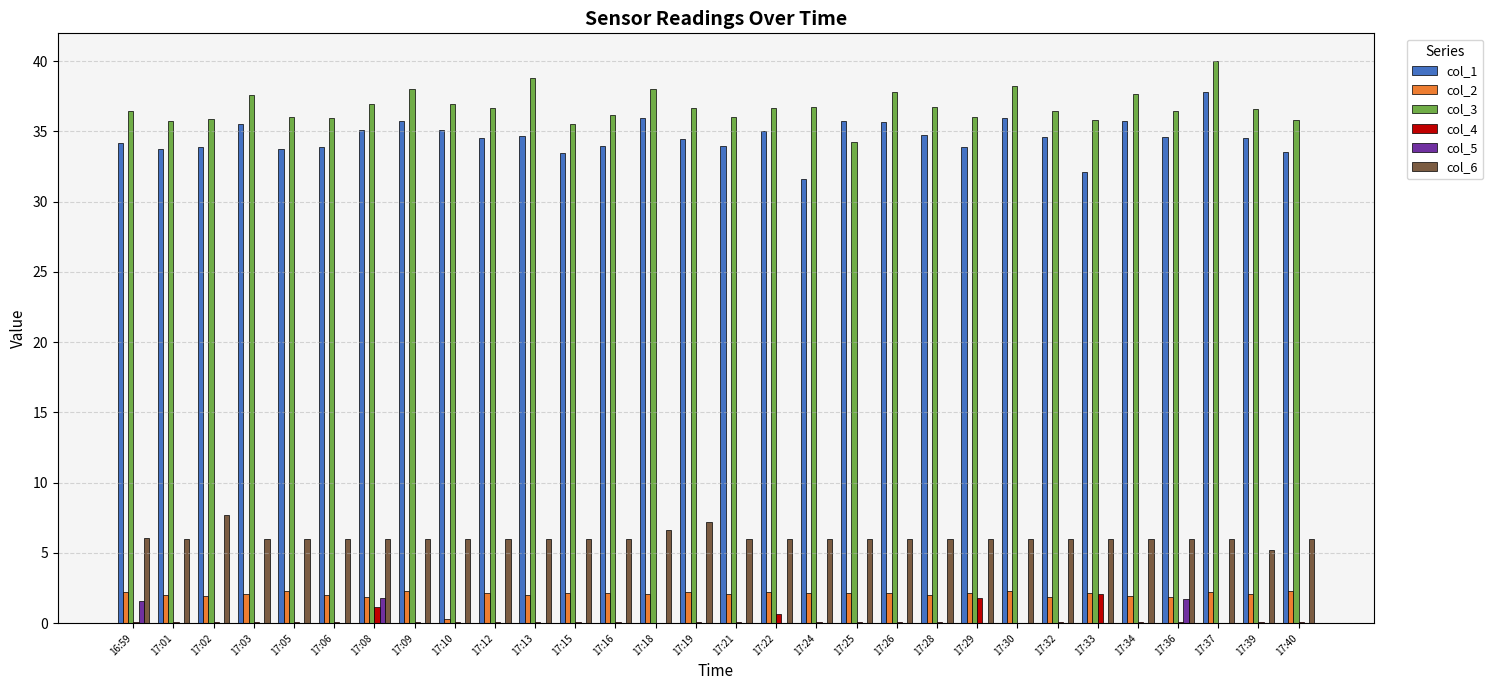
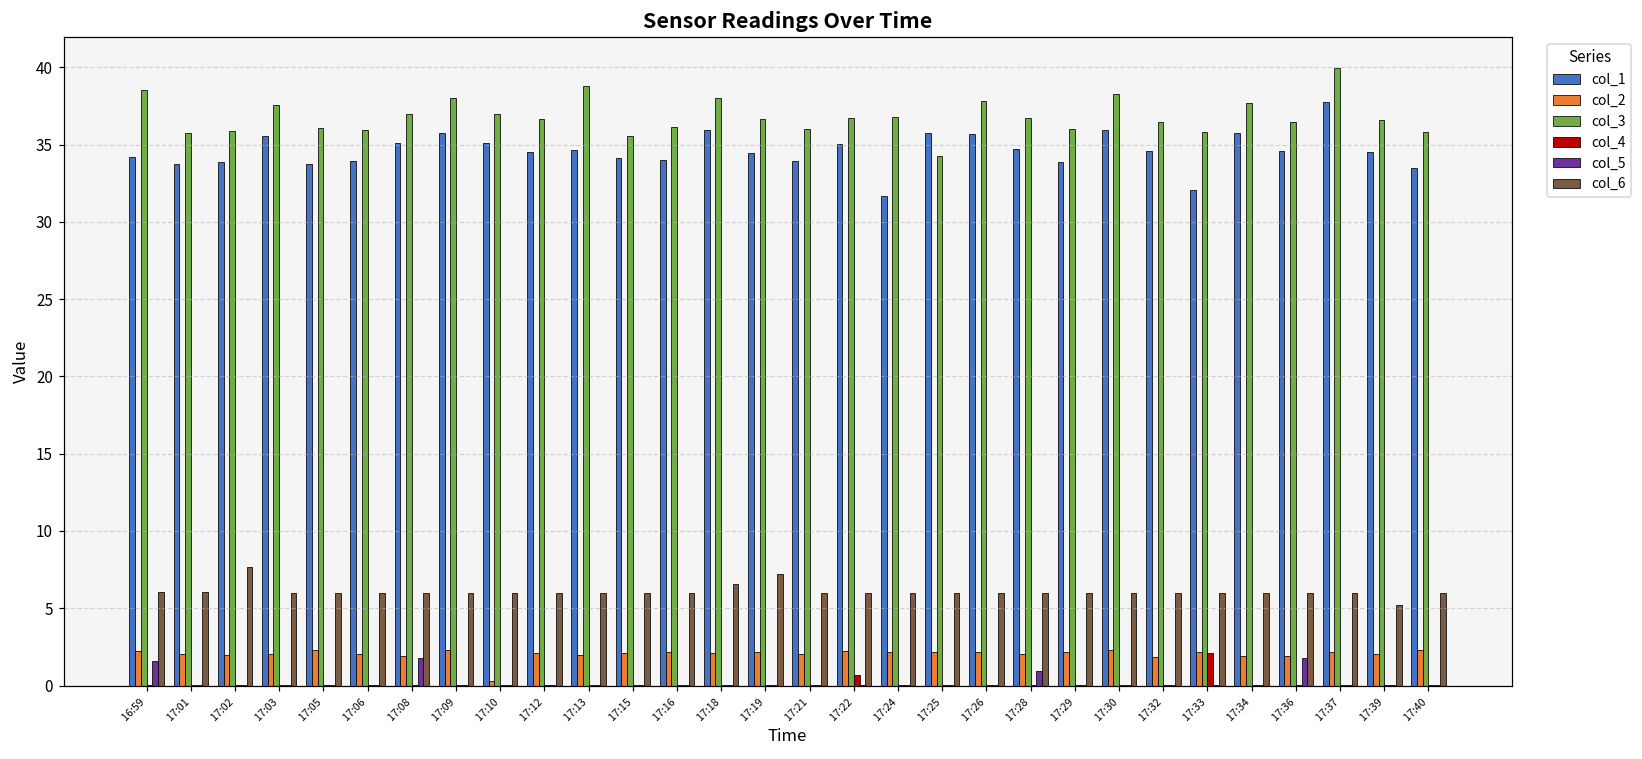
  {
    "col_1": {
      "16:59": 34.2,
      "17:01": 33.7,
      "17:02": 33.9,
      "17:03": 35.5,
      "17:05": 33.8,
      "17:06": 33.9,
      "17:08": 35.1,
      "17:09": 35.7,
      "17:10": 35.1,
      "17:12": 34.5,
      "17:13": 34.6,
-     "17:15": 33.4,
+     "17:15": 34.2,
      "17:16": 34.0,
      "17:18": 35.9,
      "17:19": 34.5,
      "17:21": 33.9,
      "17:22": 35.1,
      "17:24": 31.6,
      "17:25": 35.7,
      "17:26": 35.7,
      "17:28": 34.7,
      "17:29": 33.9,
      "17:30": 36.0,
      "17:32": 34.6,
      "17:33": 32.1,
      "17:34": 35.7,
      "17:36": 34.6,
      "17:37": 37.8,
      "17:39": 34.5,
      "17:40": 33.5
    },
    "col_2": {
      "16:59": 2.2,
      "17:01": 2.0,
      "17:02": 2.0,
      "17:03": 2.1,
      "17:05": 2.3,
      "17:06": 2.0,
      "17:08": 1.9,
      "17:09": 2.3,
      "17:10": 0.3,
      "17:12": 2.1,
      "17:13": 2.0,
      "17:15": 2.1,
      "17:16": 2.2,
      "17:18": 2.1,
      "17:19": 2.2,
      "17:21": 2.1,
      "17:22": 2.2,
      "17:24": 2.2,
      "17:25": 2.2,
      "17:26": 2.2,
      "17:28": 2.0,
      "17:29": 2.2,
      "17:30": 2.3,
      "17:32": 1.9,
      "17:33": 2.2,
      "17:34": 1.9,
      "17:36": 1.9,
      "17:37": 2.2,
      "17:39": 2.1,
      "17:40": 2.3
    },
    "col_3": {
-     "16:59": 36.4,
+     "16:59": 38.5,
      "17:01": 35.8,
      "17:02": 35.9,
      "17:03": 37.6,
      "17:05": 36.0,
      "17:06": 35.9,
      "17:08": 37.0,
      "17:09": 38.0,
      "17:10": 37.0,
      "17:12": 36.7,
      "17:13": 38.8,
      "17:15": 35.6,
      "17:16": 36.1,
      "17:18": 38.0,
      "17:19": 36.7,
      "17:21": 36.0,
      "17:22": 36.7,
      "17:24": 36.8,
      "17:25": 34.3,
      "17:26": 37.8,
      "17:28": 36.7,
      "17:29": 36.0,
      "17:30": 38.2,
      "17:32": 36.5,
      "17:33": 35.8,
      "17:34": 37.7,
      "17:36": 36.5,
      "17:37": 40.0,
      "17:39": 36.6,
      "17:40": 35.8
    },
    "col_4": {
-     "17:08": 1.1,
+     "17:08": 0.1,
      "17:22": 0.7,
-     "17:29": 1.8,
+     "17:29": 0.1,
      "17:33": 2.1
    },
    "col_5": {
      "16:59": 1.6,
      "17:08": 1.8,
-     "17:28": 0.0,
+     "17:28": 1.0,
      "17:36": 1.8
    },
    "col_6": {
      "16:59": 6.1,
      "17:01": 6.0,
      "17:02": 7.7,
      "17:03": 6.0,
      "17:05": 6.0,
      "17:06": 6.0,
      "17:08": 6.0,
      "17:09": 6.0,
      "17:10": 6.0,
      "17:12": 6.0,
      "17:13": 6.0,
      "17:15": 6.0,
      "17:16": 6.0,
      "17:18": 6.6,
      "17:19": 7.2,
      "17:21": 6.0,
      "17:22": 6.0,
      "17:24": 6.0,
      "17:25": 6.0,
      "17:26": 6.0,
      "17:28": 6.0,
      "17:29": 6.0,
      "17:30": 6.0,
      "17:32": 6.0,
      "17:33": 6.0,
      "17:34": 6.0,
      "17:36": 6.0,
      "17:37": 6.0,
      "17:39": 5.2,
      "17:40": 6.0
    }
  }
